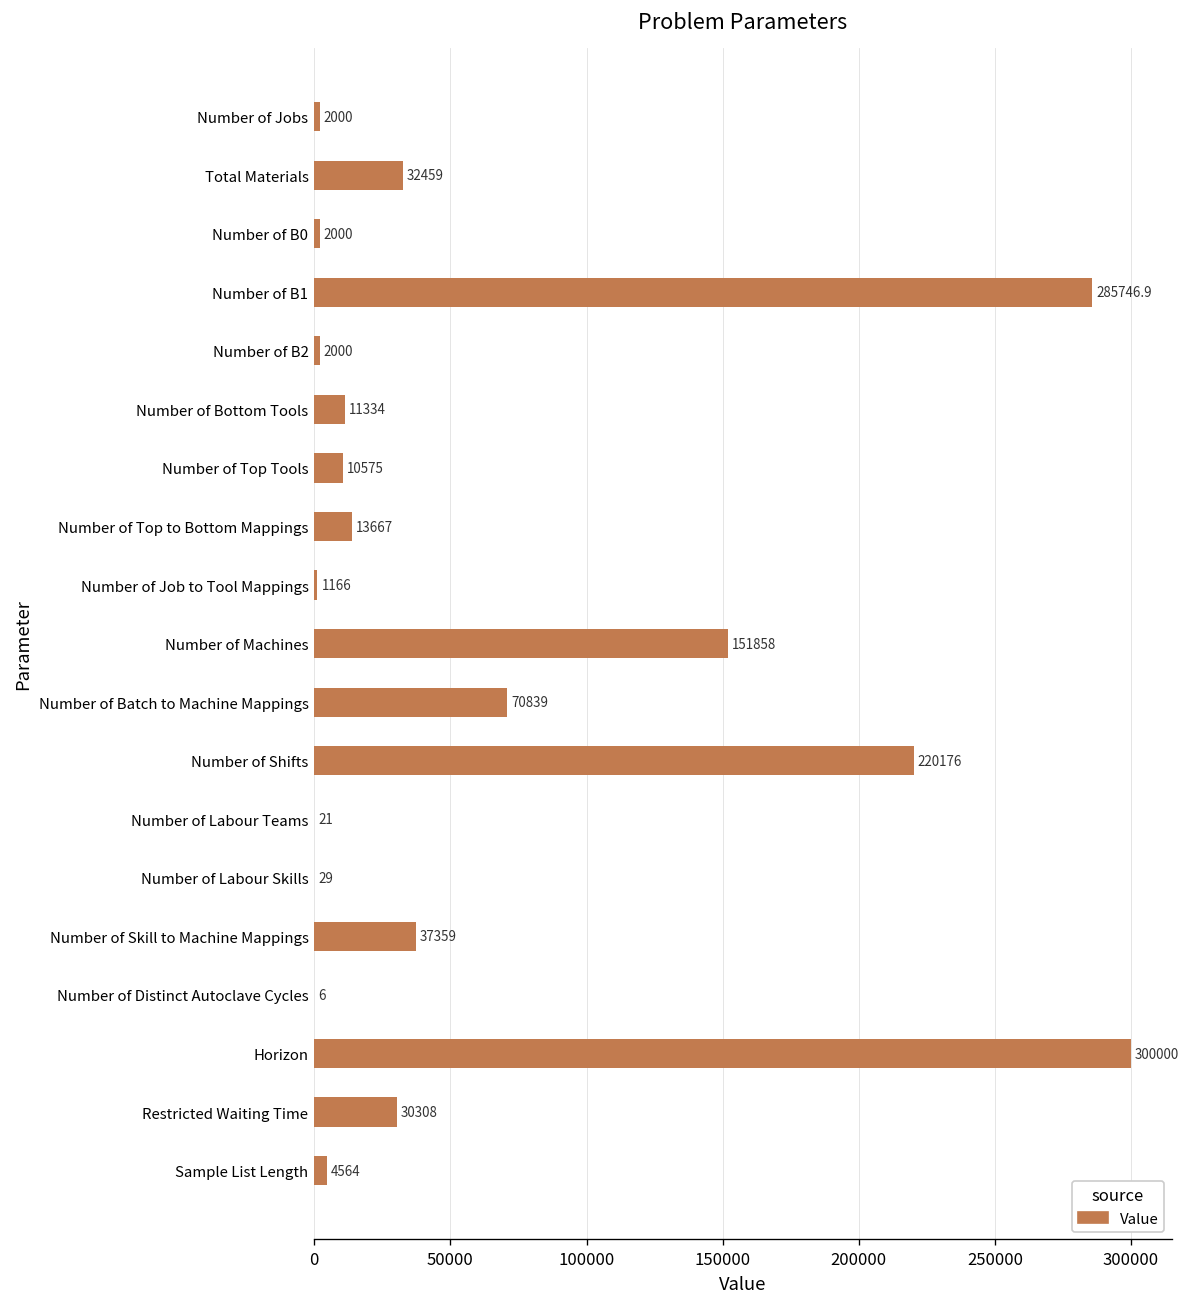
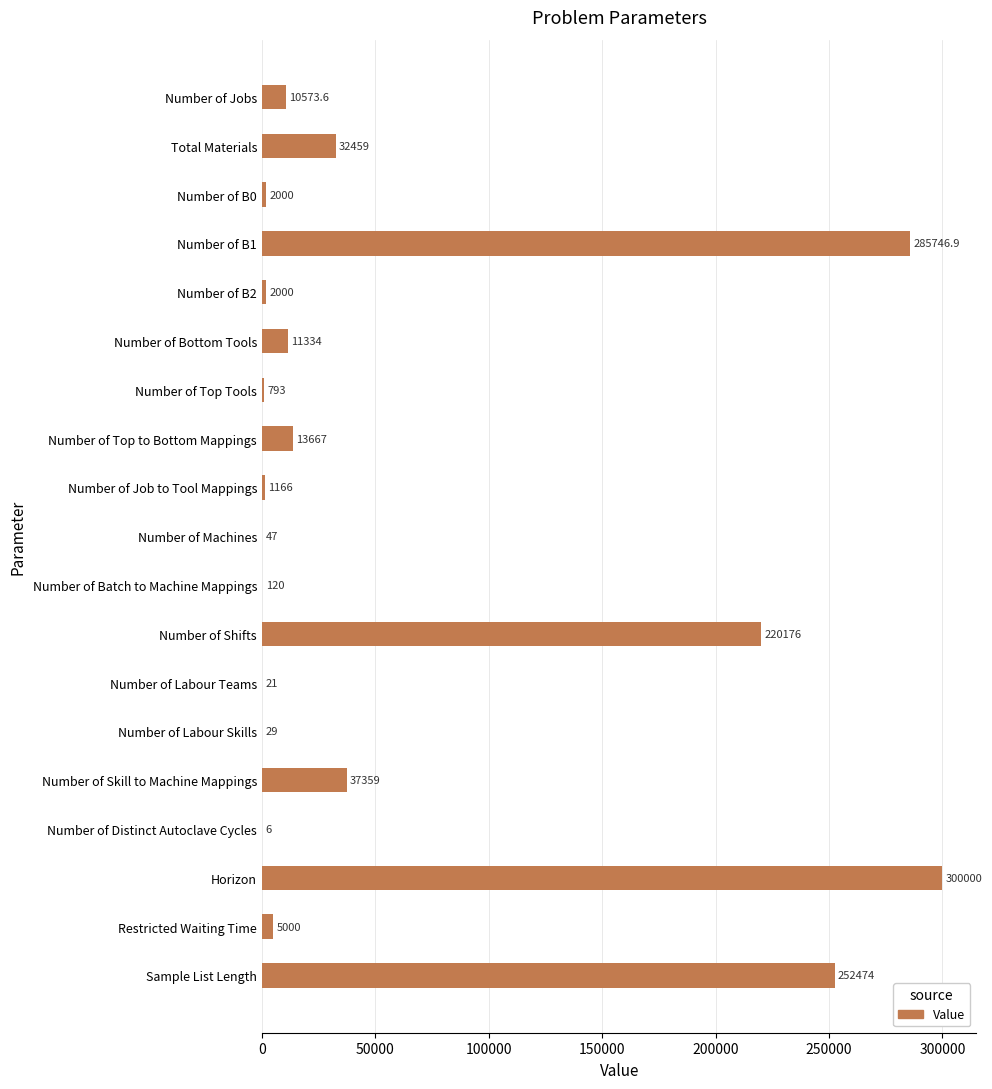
  {
-   "Number of Jobs": 2000,
+   "Number of Jobs": 10573.6,
    "Total Materials": 32459,
    "Number of B0": 2000,
    "Number of B1": 285746.9,
    "Number of B2": 2000,
    "Number of Bottom Tools": 11334,
-   "Number of Top Tools": 10575,
+   "Number of Top Tools": 793,
    "Number of Top to Bottom Mappings": 13667,
    "Number of Job to Tool Mappings": 1166,
-   "Number of Machines": 151858,
-   "Number of Batch to Machine Mappings": 70839,
+   "Number of Machines": 47,
+   "Number of Batch to Machine Mappings": 120,
    "Number of Shifts": 220176,
    "Number of Labour Teams": 21,
    "Number of Labour Skills": 29,
    "Number of Skill to Machine Mappings": 37359,
    "Number of Distinct Autoclave Cycles": 6,
    "Horizon": 300000,
-   "Restricted Waiting Time": 30308,
-   "Sample List Length": 4564
+   "Restricted Waiting Time": 5000,
+   "Sample List Length": 252474
  }
